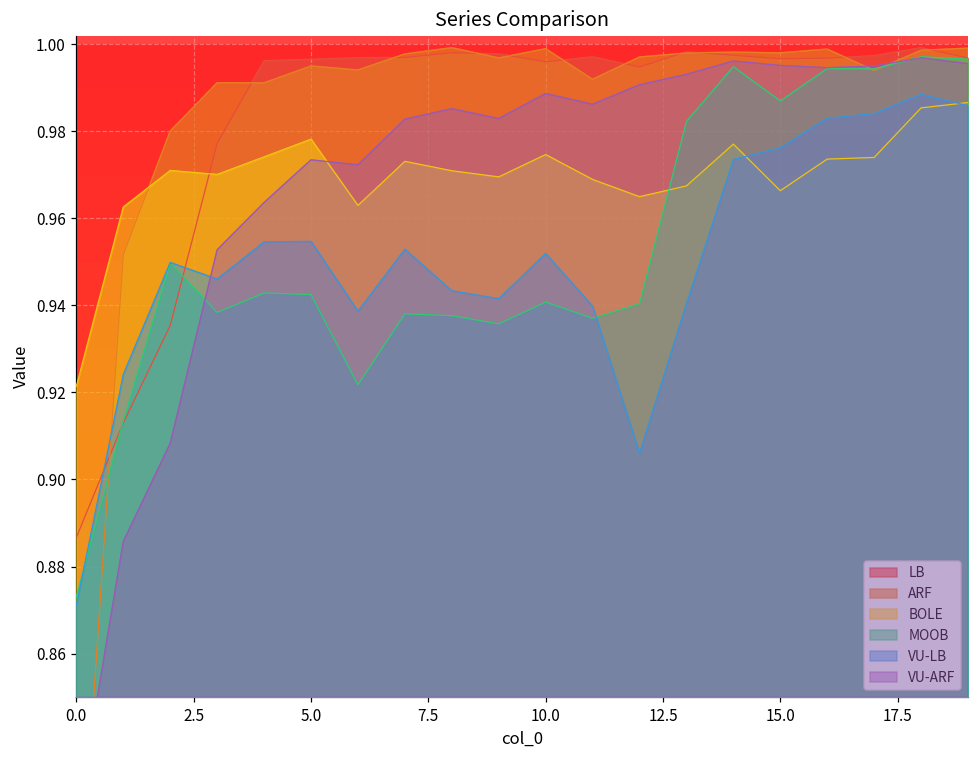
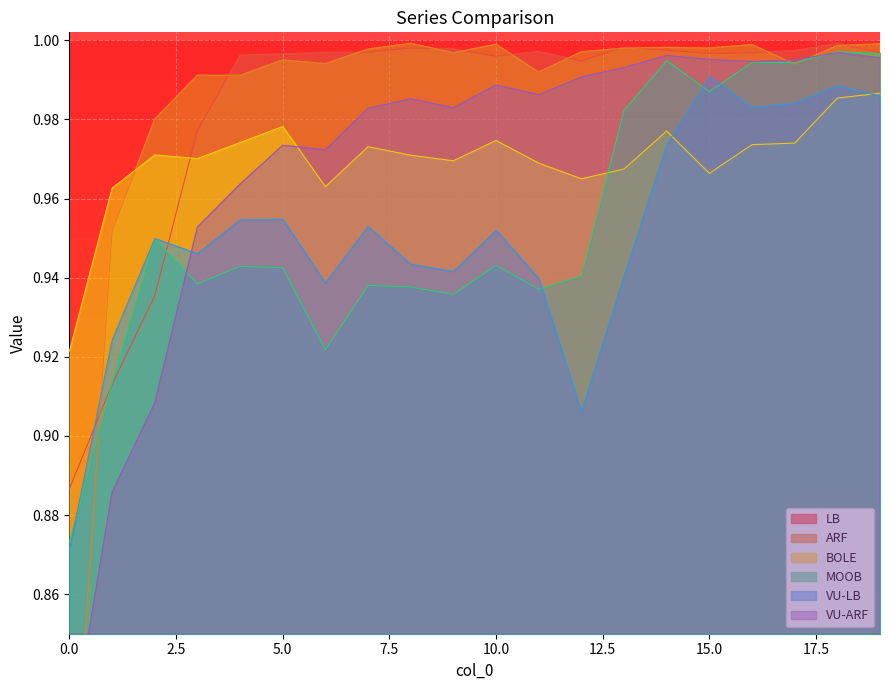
  {
    "MOOB": {
      "0.0": 0.873,
      "5.0": 0.942,
-     "10.0": 0.941,
+     "10.0": 0.943,
      "15.0": 0.987
    },
    "VU-LB": {
      "0.0": 0.871,
      "5.0": 0.955,
      "10.0": 0.952,
-     "15.0": 0.976
+     "15.0": 0.991
    }
  }
